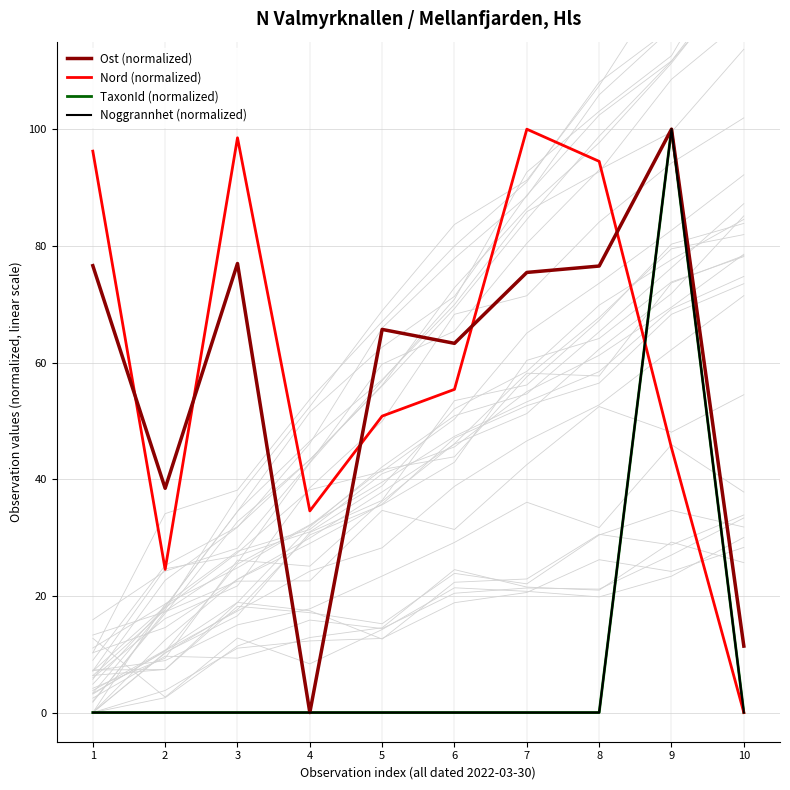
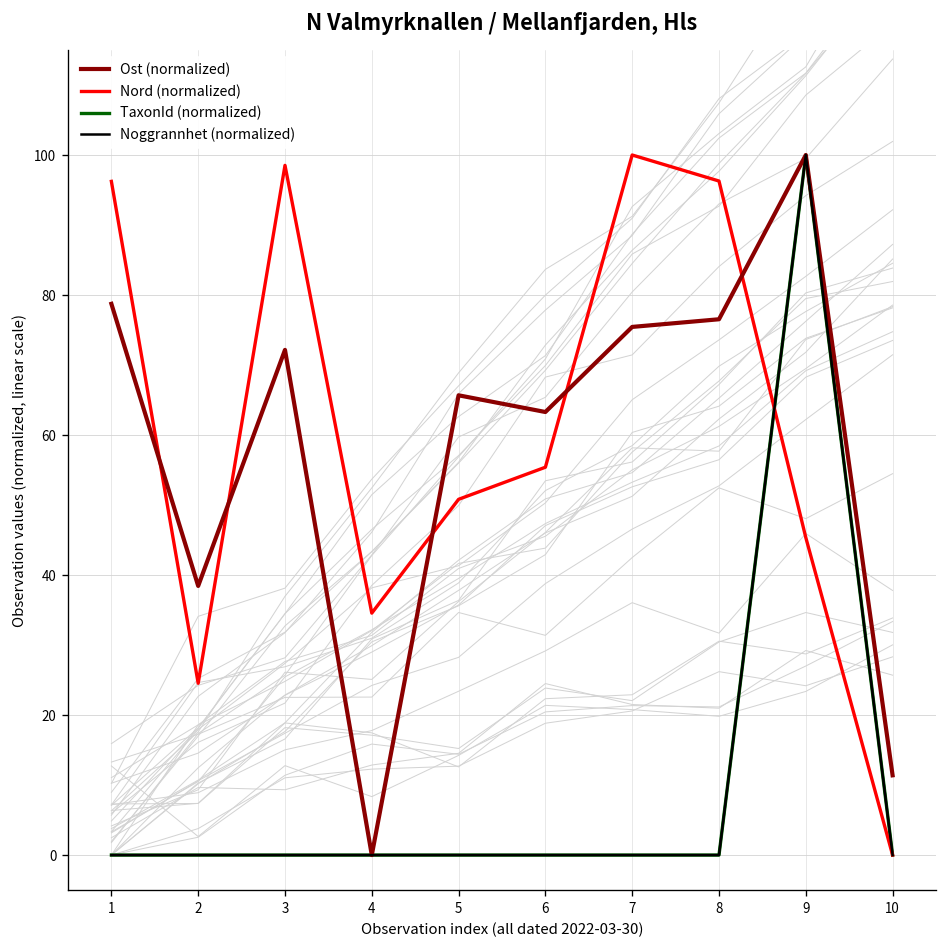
  {
    "Ost (normalized)": {
-     "1": 77,
+     "1": 79,
      "2": 38,
-     "3": 77,
+     "3": 72,
      "6": 63,
      "7": 75,
      "8": 77,
      "10": 11
    },
    "Nord (normalized)": {
      "1": 96,
      "3": 99,
      "4": 35,
      "5": 51,
      "6": 55,
      "7": 100,
-     "8": 94,
+     "8": 96,
      "9": 45
    },
    "Noggrannhet (normalized)": {
      "2": 0,
      "3": 0,
      "5": 0,
      "6": 0,
      "7": 0,
      "8": 0
    }
  }
